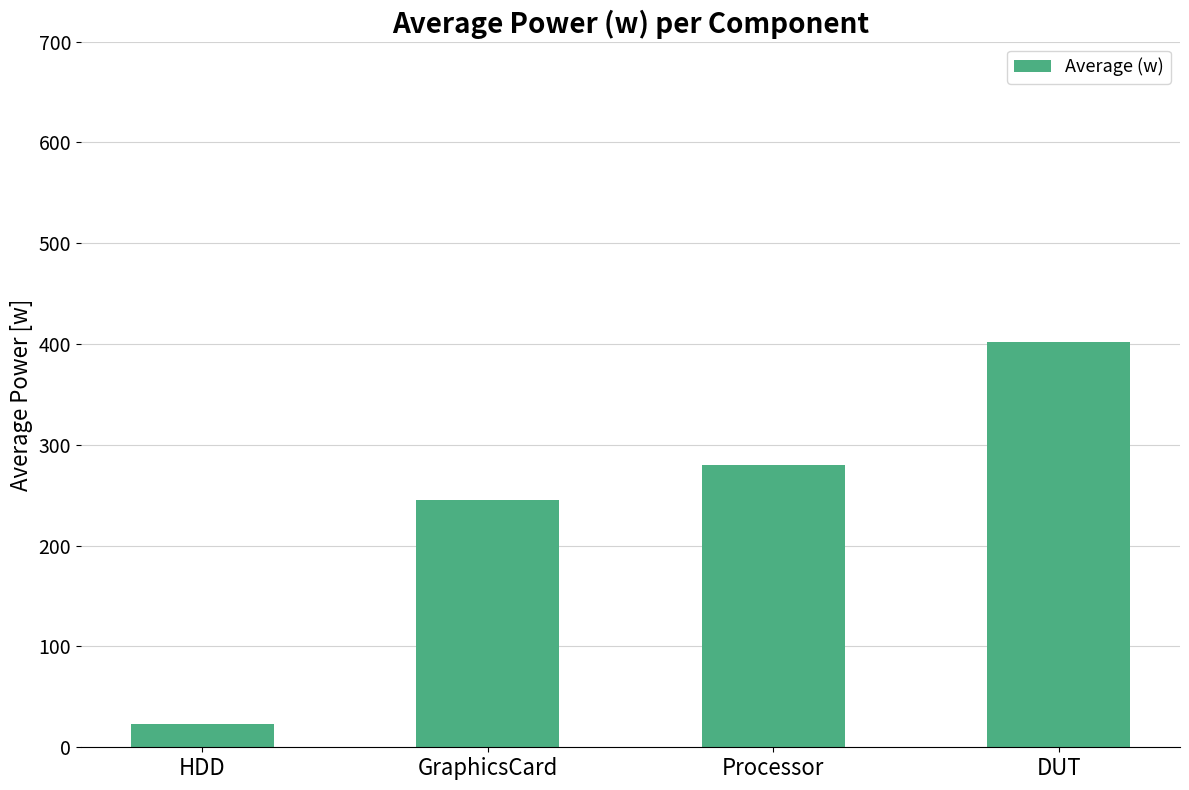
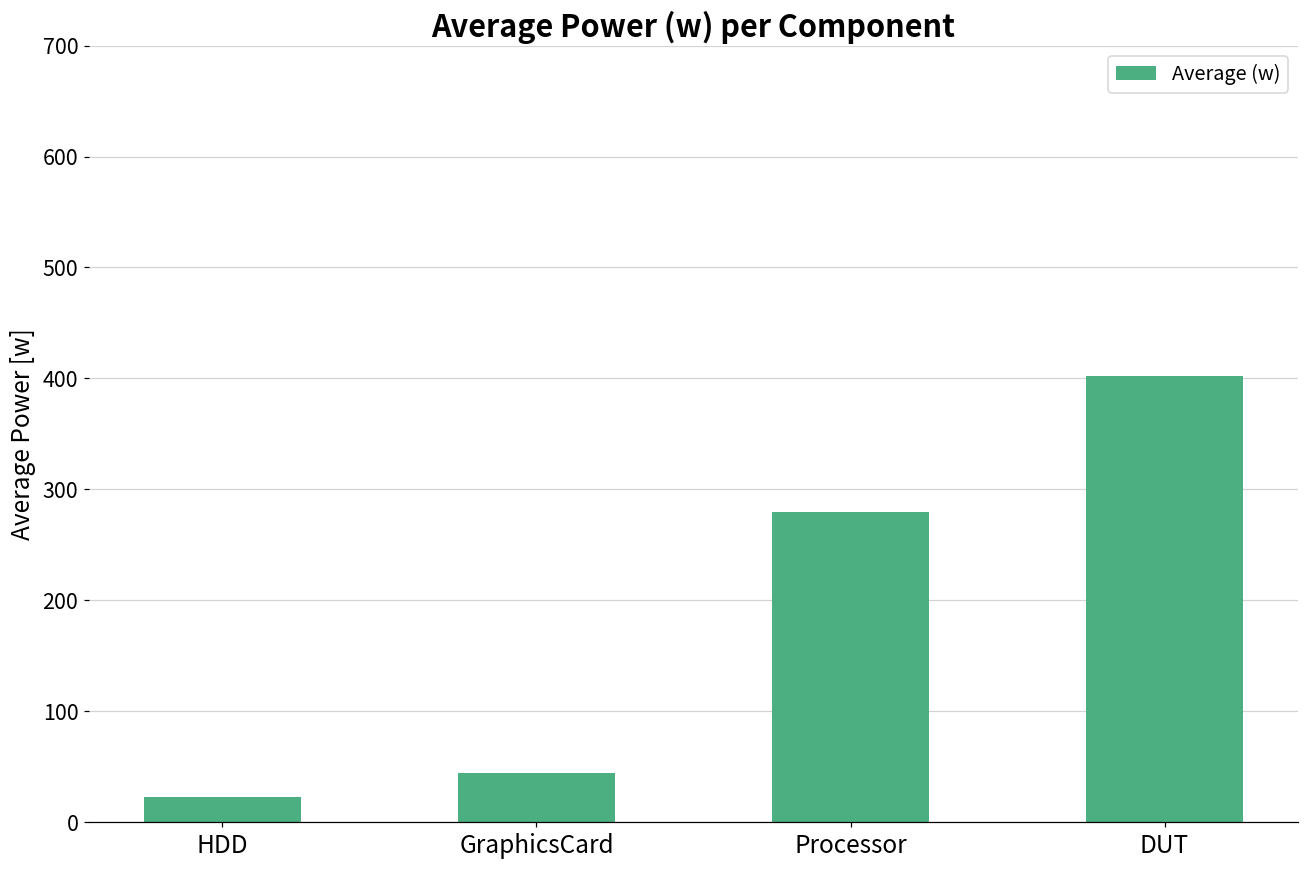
  {
    "HDD": 23,
-   "GraphicsCard": 245,
+   "GraphicsCard": 44,
    "Processor": 280,
    "DUT": 402
  }
